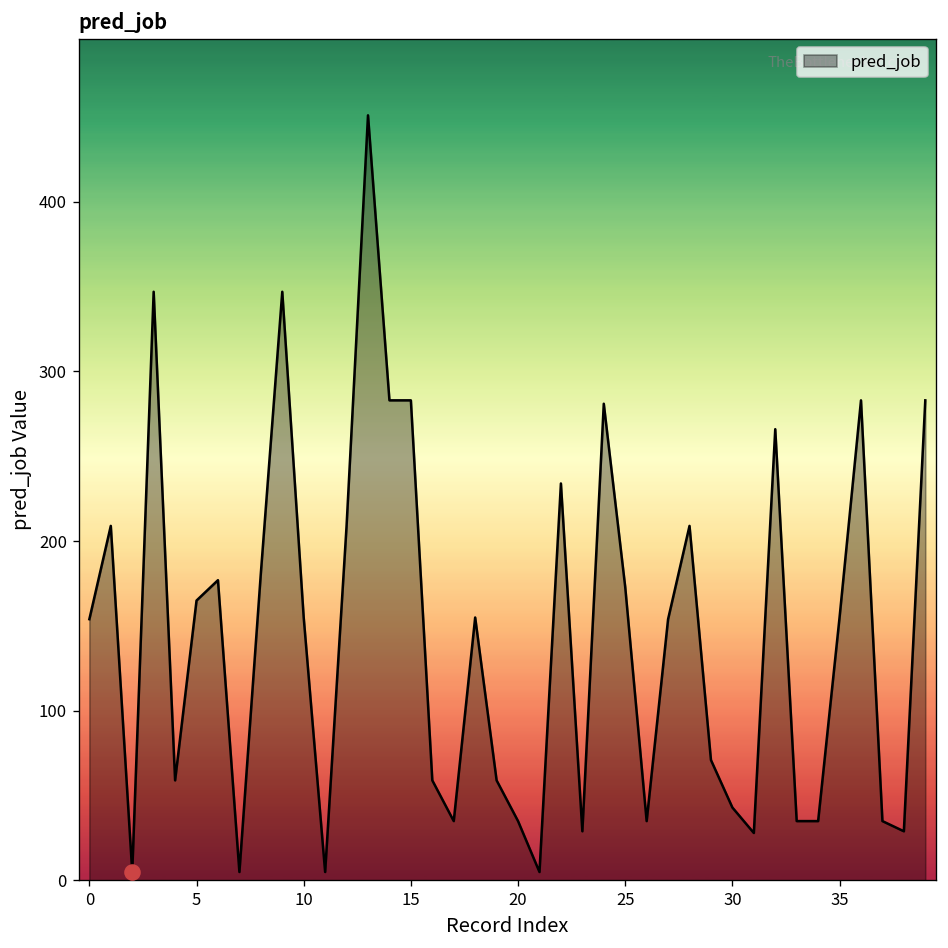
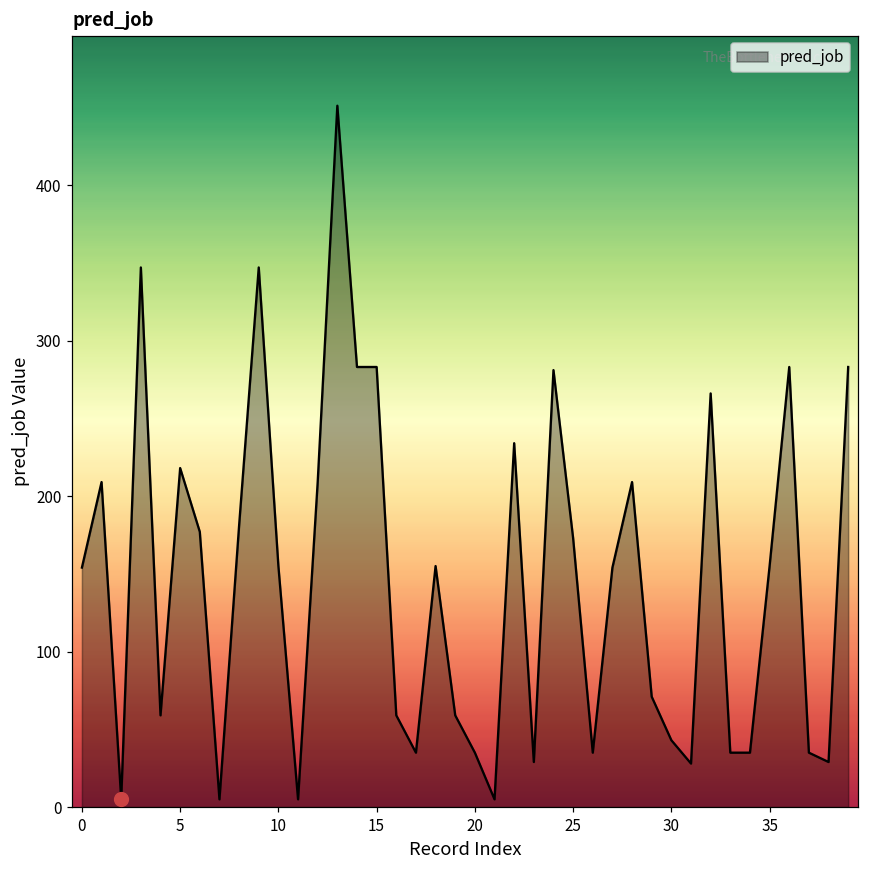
  {
    "pred_job": {
      "0": 154,
-     "5": 165,
+     "5": 218,
      "10": 155,
      "15": 283,
      "20": 35,
      "25": 173,
      "30": 43,
      "35": 155
    }
  }
